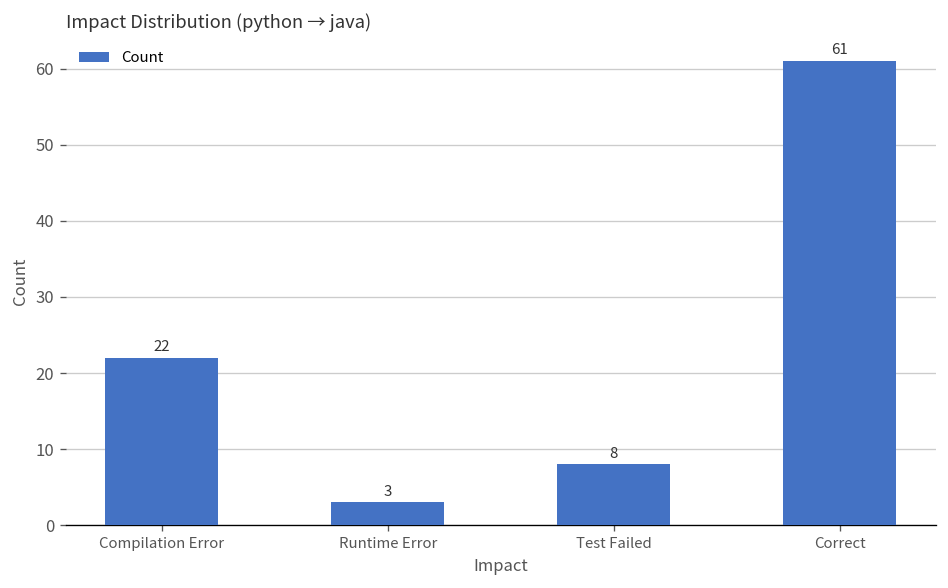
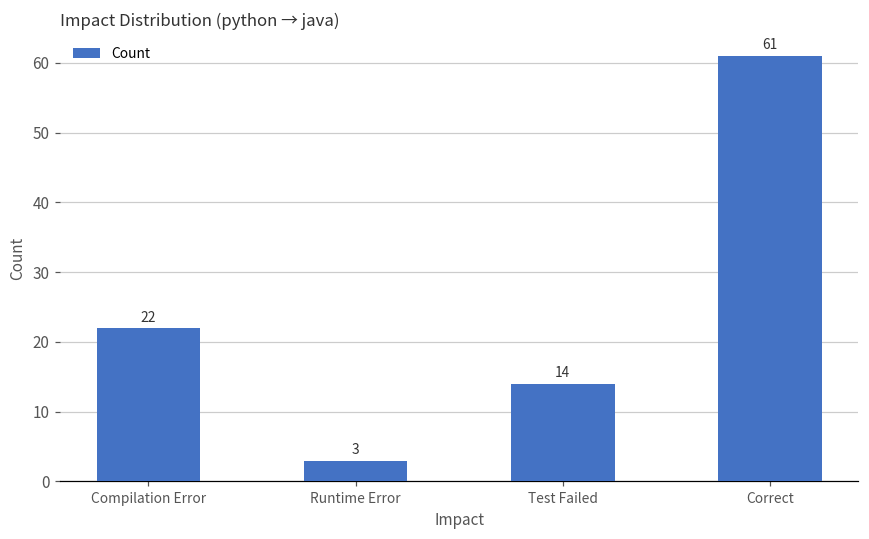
  {
    "Compilation Error": 22,
    "Runtime Error": 3,
-   "Test Failed": 8,
+   "Test Failed": 14,
    "Correct": 61
  }
